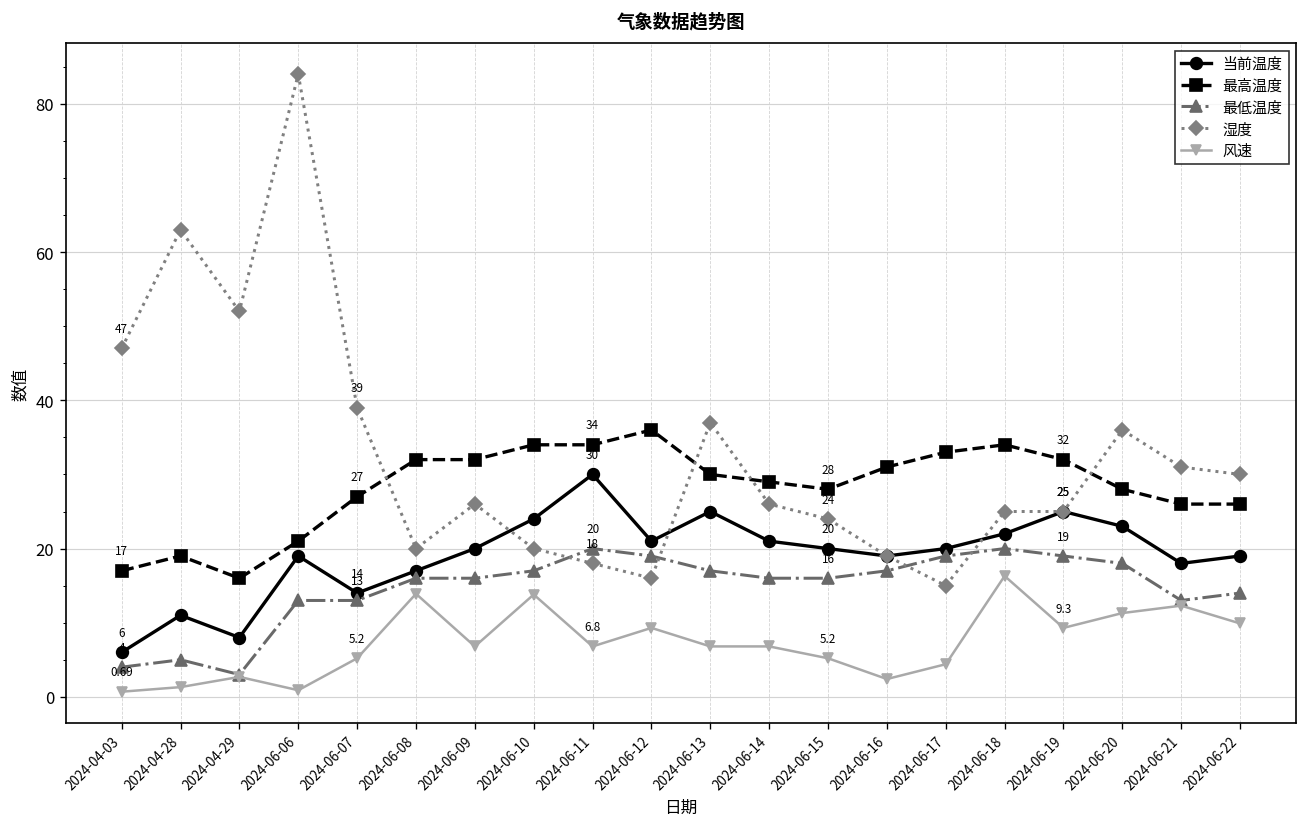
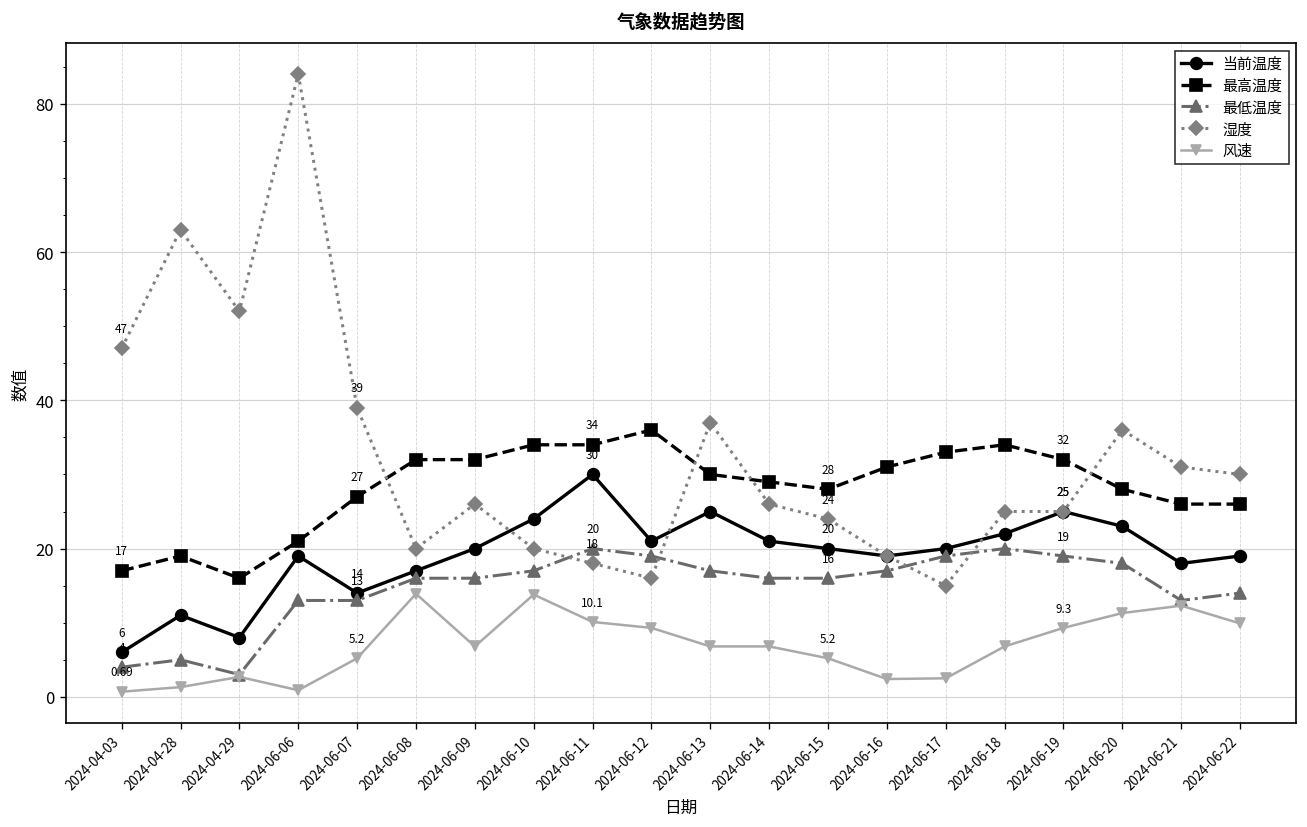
  {
    "风速": {
      "2024-06-07": 5.2,
-     "2024-06-11": 6.8,
+     "2024-06-11": 10.1,
      "2024-06-15": 5.2,
-     "2024-06-17": 4,
-     "2024-06-18": 16,
+     "2024-06-17": 3,
+     "2024-06-18": 7,
      "2024-06-19": 9.3
    }
  }
